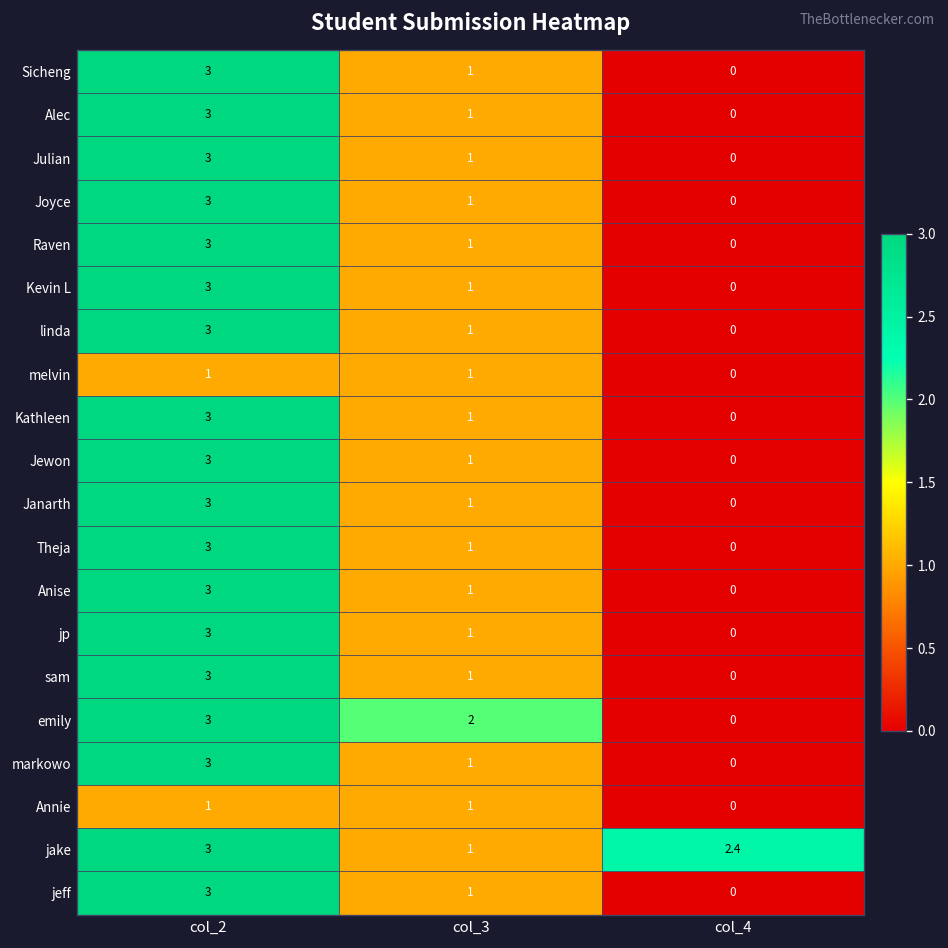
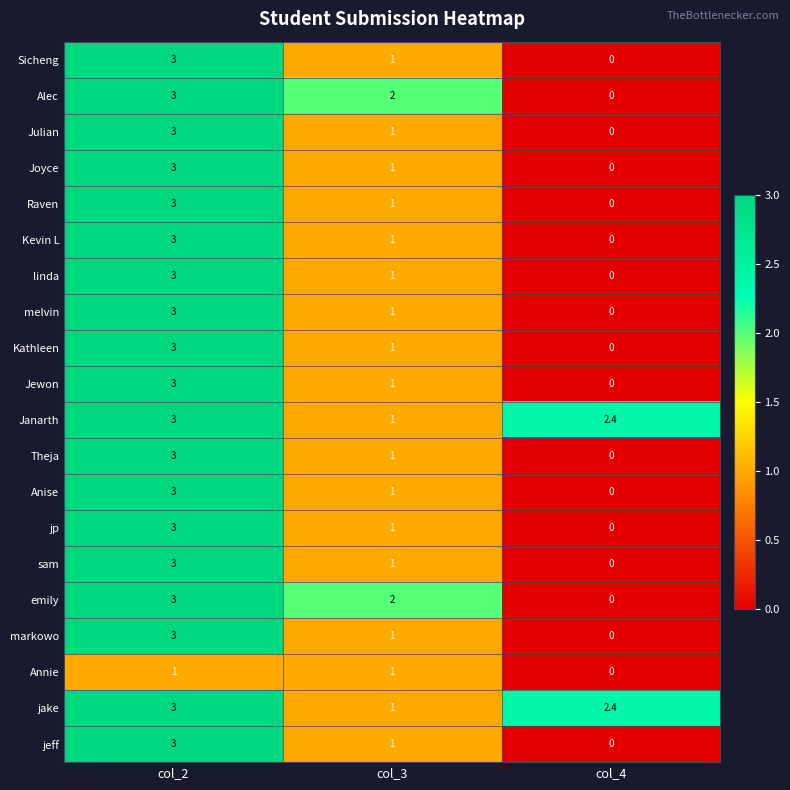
  {
    "Sicheng": {
      "col_2": 3,
      "col_3": 1,
      "col_4": 0
    },
    "Alec": {
      "col_2": 3,
-     "col_3": 1,
+     "col_3": 2,
      "col_4": 0
    },
    "Julian": {
      "col_2": 3,
      "col_3": 1,
      "col_4": 0
    },
    "Joyce": {
      "col_2": 3,
      "col_3": 1,
      "col_4": 0
    },
    "Raven": {
      "col_2": 3,
      "col_3": 1,
      "col_4": 0
    },
    "Kevin L": {
      "col_2": 3,
      "col_3": 1,
      "col_4": 0
    },
    "linda": {
      "col_2": 3,
      "col_3": 1,
      "col_4": 0
    },
    "melvin": {
-     "col_2": 1,
+     "col_2": 3,
      "col_3": 1,
      "col_4": 0
    },
    "Kathleen": {
      "col_2": 3,
      "col_3": 1,
      "col_4": 0
    },
    "Jewon": {
      "col_2": 3,
      "col_3": 1,
      "col_4": 0
    },
    "Janarth": {
      "col_2": 3,
      "col_3": 1,
-     "col_4": 0
+     "col_4": 2.4
    },
    "Theja": {
      "col_2": 3,
      "col_3": 1,
      "col_4": 0
    },
    "Anise": {
      "col_2": 3,
      "col_3": 1,
      "col_4": 0
    },
    "jp": {
      "col_2": 3,
      "col_3": 1,
      "col_4": 0
    },
    "sam": {
      "col_2": 3,
      "col_3": 1,
      "col_4": 0
    },
    "emily": {
      "col_2": 3,
      "col_3": 2,
      "col_4": 0
    },
    "markowo": {
      "col_2": 3,
      "col_3": 1,
      "col_4": 0
    },
    "Annie": {
      "col_2": 1,
      "col_3": 1,
      "col_4": 0
    },
    "jake": {
      "col_2": 3,
      "col_3": 1,
      "col_4": 2.4
    },
    "jeff": {
      "col_2": 3,
      "col_3": 1,
      "col_4": 0
    }
  }
